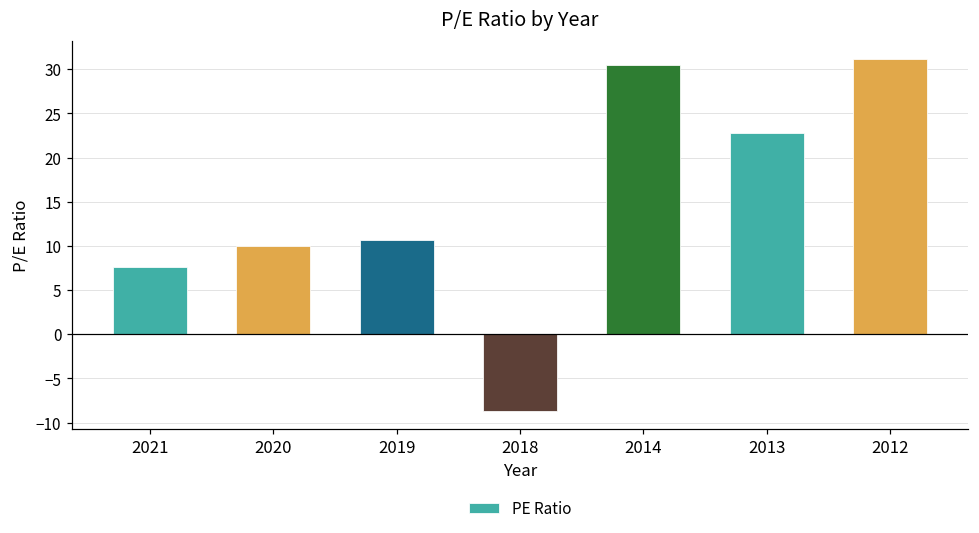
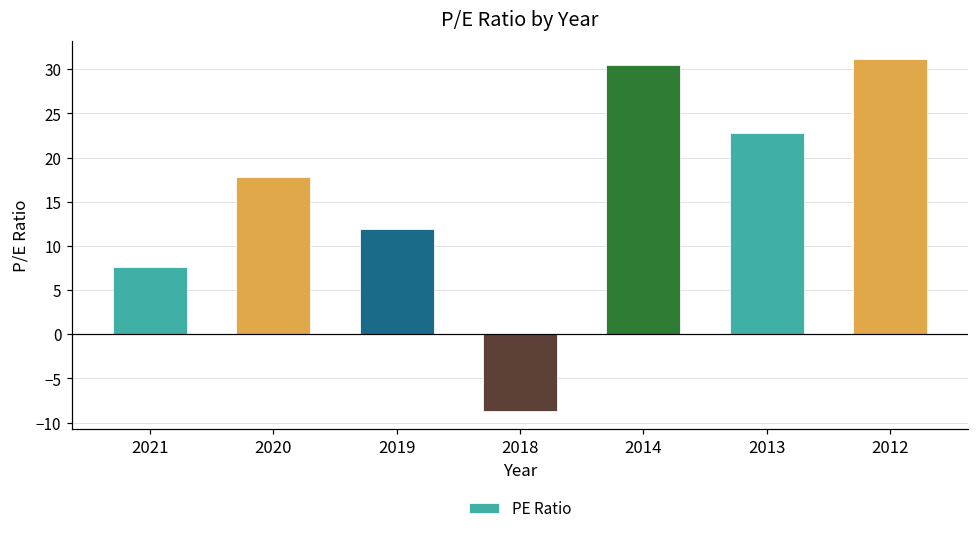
  {
    "2021": 8,
-   "2020": 10,
-   "2019": 11,
+   "2020": 18,
+   "2019": 12,
    "2018": -9,
    "2014": 31,
    "2013": 23,
    "2012": 31
  }
